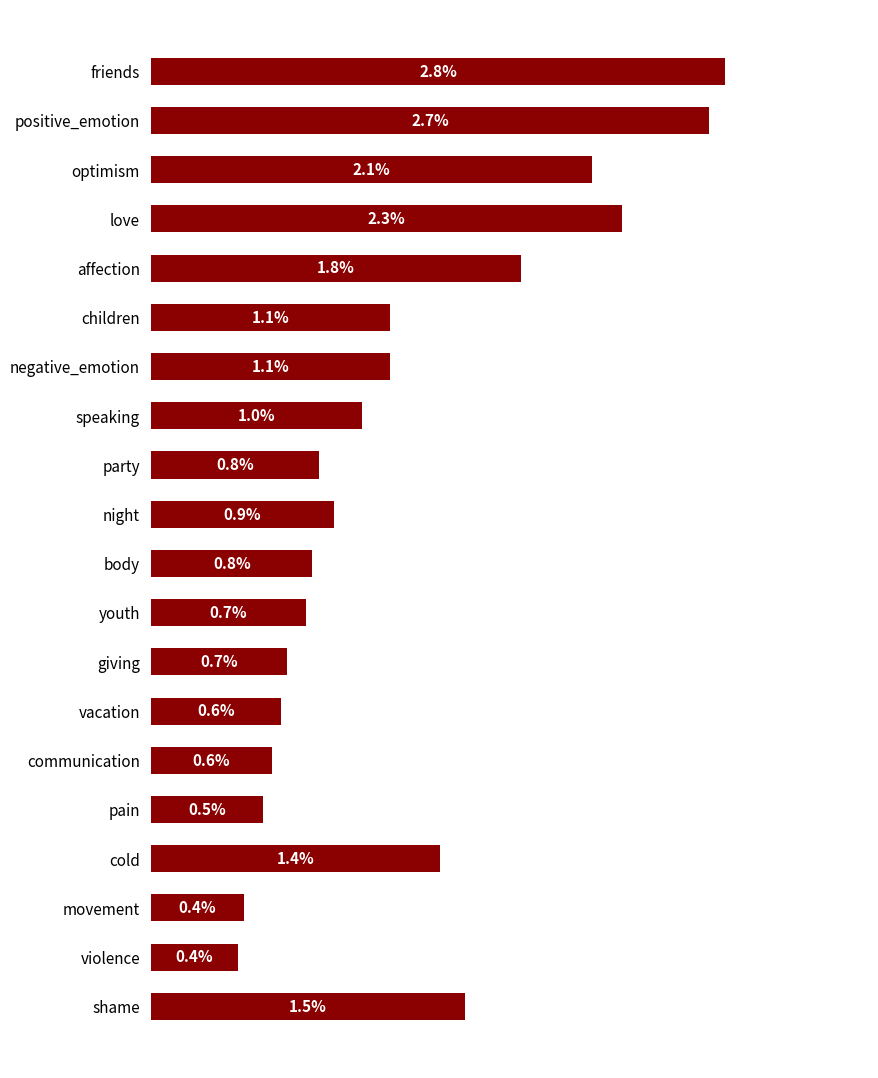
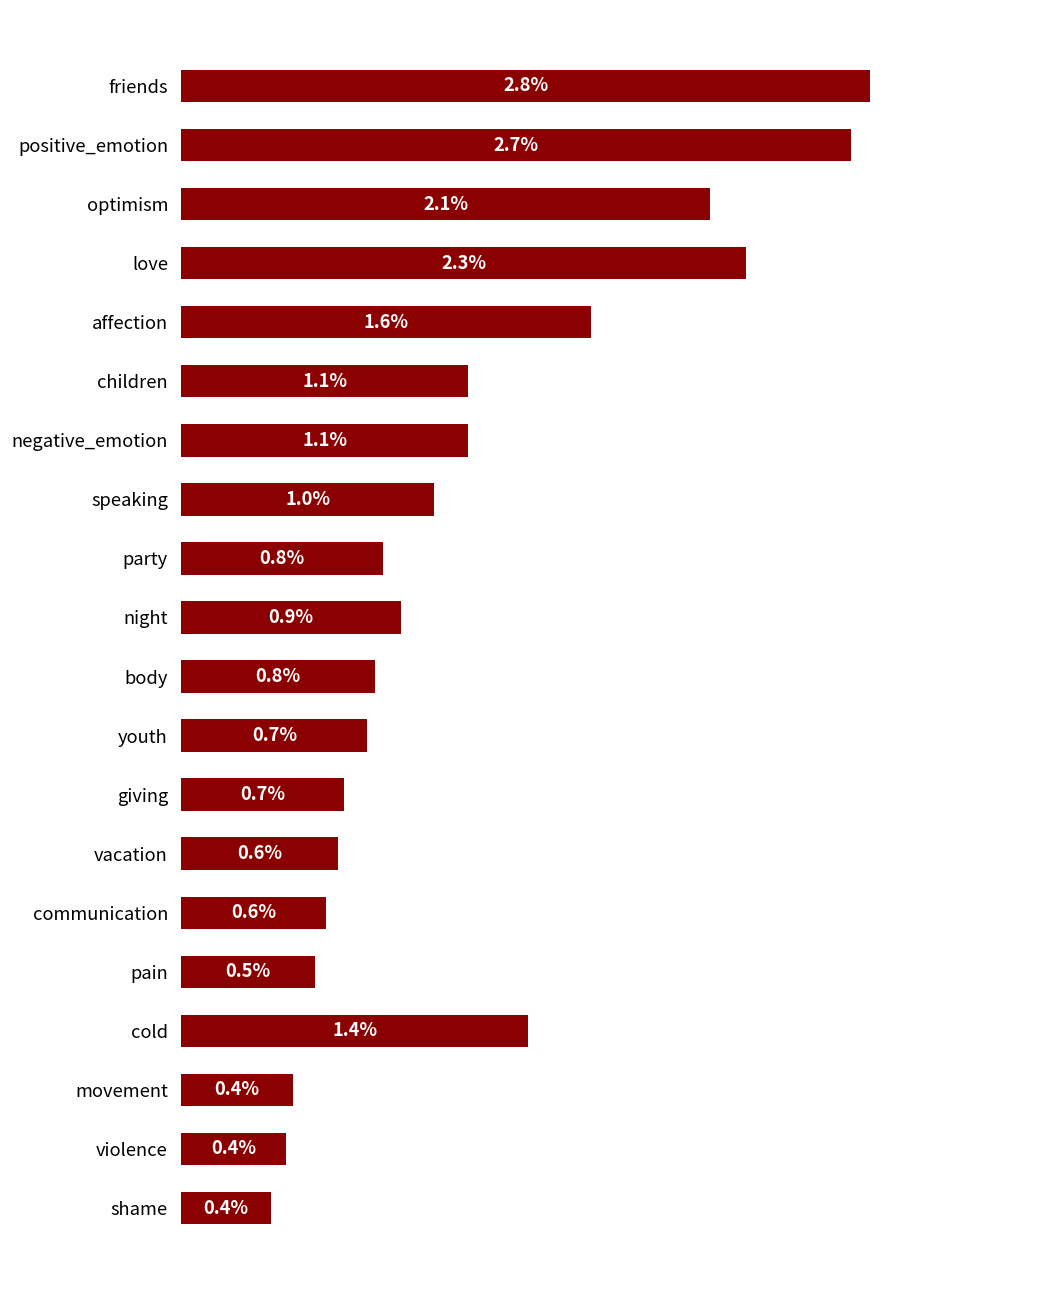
  {
    "friends": "2.8%",
    "positive_emotion": "2.7%",
    "optimism": "2.1%",
    "love": "2.3%",
-   "affection": "1.8%",
+   "affection": "1.6%",
    "children": "1.1%",
    "negative_emotion": "1.1%",
    "speaking": "1.0%",
    "party": "0.8%",
    "night": "0.9%",
    "body": "0.8%",
    "youth": "0.7%",
    "giving": "0.7%",
    "vacation": "0.6%",
    "communication": "0.6%",
    "pain": "0.5%",
    "cold": "1.4%",
    "movement": "0.4%",
    "violence": "0.4%",
-   "shame": "1.5%"
+   "shame": "0.4%"
  }
